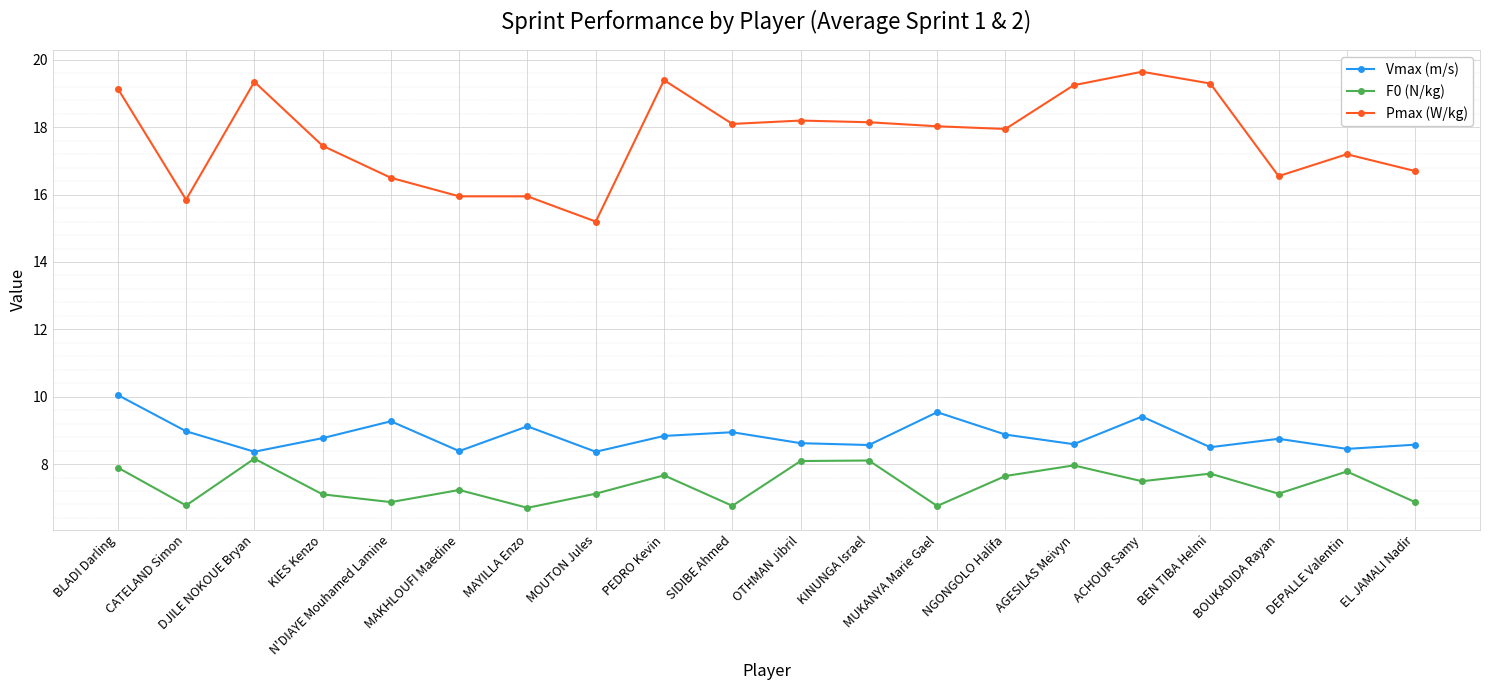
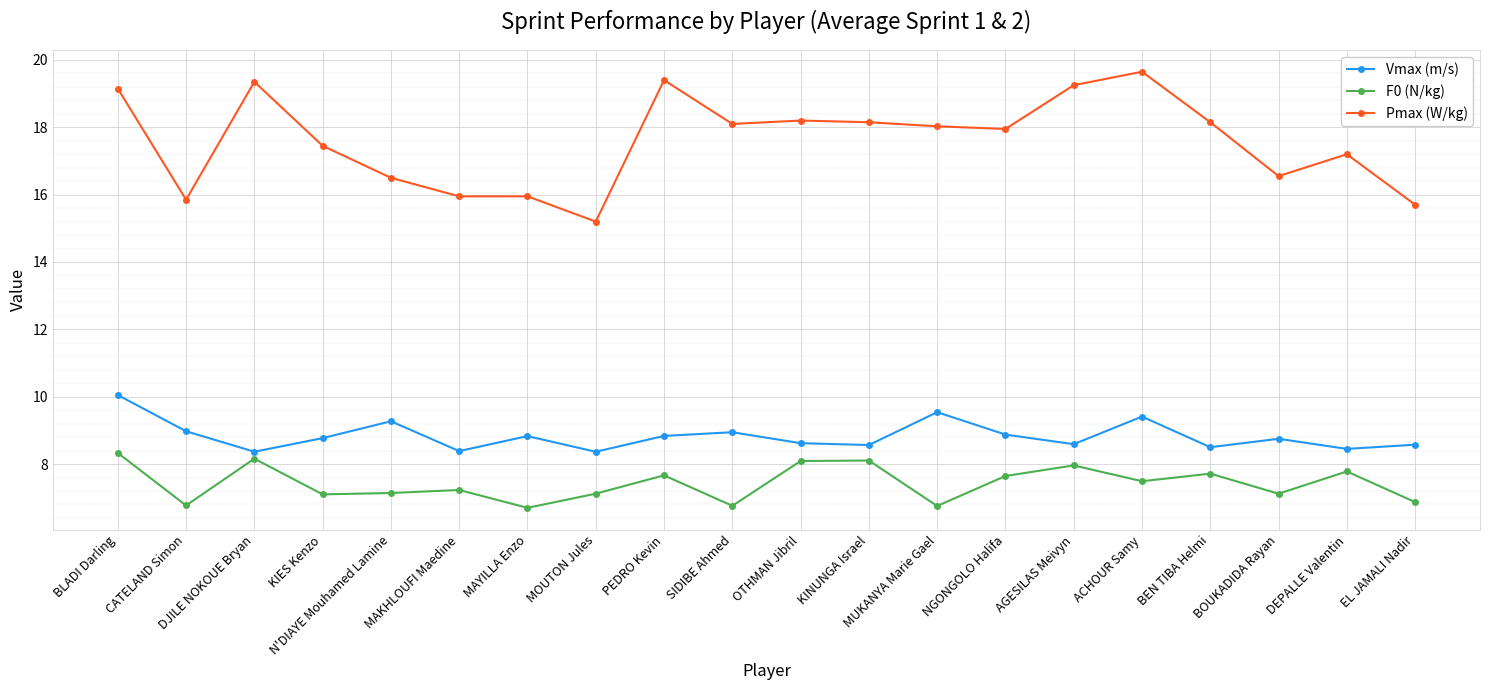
  {
    "Vmax (m/s)": {
      "BLADI Darling": 10.1,
      "CATELAND Simon": 9.0,
      "DJILE NOKOUE Bryan": 8.4,
      "KIES Kenzo": 8.8,
      "N'DIAYE Mouhamed Lamine": 9.3,
      "MAKHLOUFI Maedine": 8.4,
-     "MAYILLA Enzo": 9.1,
+     "MAYILLA Enzo": 8.8,
      "MOUTON Jules": 8.4,
      "PEDRO Kevin": 8.8,
      "SIDIBE Ahmed": 8.9,
      "OTHMAN Jibril": 8.6,
      "KINUNGA Israel": 8.6,
      "MUKANYA Marie Gael": 9.5,
      "NGONGOLO Halifa": 8.9,
      "AGESILAS Meivyn": 8.6,
      "ACHOUR Samy": 9.4,
      "BEN TIBA Helmi": 8.5,
      "BOUKADIDA Rayan": 8.8,
      "DEPALLE Valentin": 8.5,
      "EL JAMALI Nadir": 8.6
    },
    "F0 (N/kg)": {
-     "BLADI Darling": 7.9,
+     "BLADI Darling": 8.3,
      "CATELAND Simon": 6.8,
      "DJILE NOKOUE Bryan": 8.2,
      "KIES Kenzo": 7.1,
-     "N'DIAYE Mouhamed Lamine": 6.9,
+     "N'DIAYE Mouhamed Lamine": 7.1,
      "MAKHLOUFI Maedine": 7.2,
      "MAYILLA Enzo": 6.7,
      "MOUTON Jules": 7.1,
      "PEDRO Kevin": 7.7,
      "SIDIBE Ahmed": 6.8,
      "OTHMAN Jibril": 8.1,
      "KINUNGA Israel": 8.1,
      "MUKANYA Marie Gael": 6.8,
      "NGONGOLO Halifa": 7.6,
      "AGESILAS Meivyn": 8.0,
      "ACHOUR Samy": 7.5,
      "BEN TIBA Helmi": 7.7,
      "BOUKADIDA Rayan": 7.1,
      "DEPALLE Valentin": 7.8,
      "EL JAMALI Nadir": 6.9
    },
    "Pmax (W/kg)": {
      "BLADI Darling": 19.2,
      "CATELAND Simon": 15.9,
      "DJILE NOKOUE Bryan": 19.4,
      "KIES Kenzo": 17.5,
      "N'DIAYE Mouhamed Lamine": 16.5,
      "MAKHLOUFI Maedine": 16.0,
      "MAYILLA Enzo": 16.0,
      "MOUTON Jules": 15.2,
      "PEDRO Kevin": 19.4,
      "SIDIBE Ahmed": 18.1,
      "OTHMAN Jibril": 18.2,
      "KINUNGA Israel": 18.2,
      "MUKANYA Marie Gael": 18.0,
      "NGONGOLO Halifa": 18.0,
      "AGESILAS Meivyn": 19.3,
      "ACHOUR Samy": 19.7,
-     "BEN TIBA Helmi": 19.3,
+     "BEN TIBA Helmi": 18.2,
      "BOUKADIDA Rayan": 16.6,
      "DEPALLE Valentin": 17.2,
-     "EL JAMALI Nadir": 16.7
+     "EL JAMALI Nadir": 15.7
    }
  }
